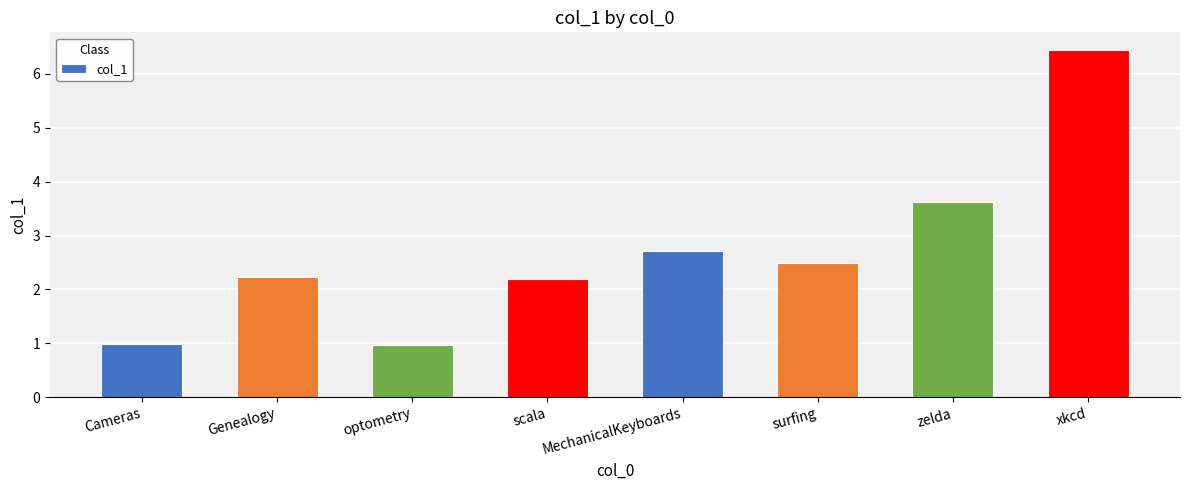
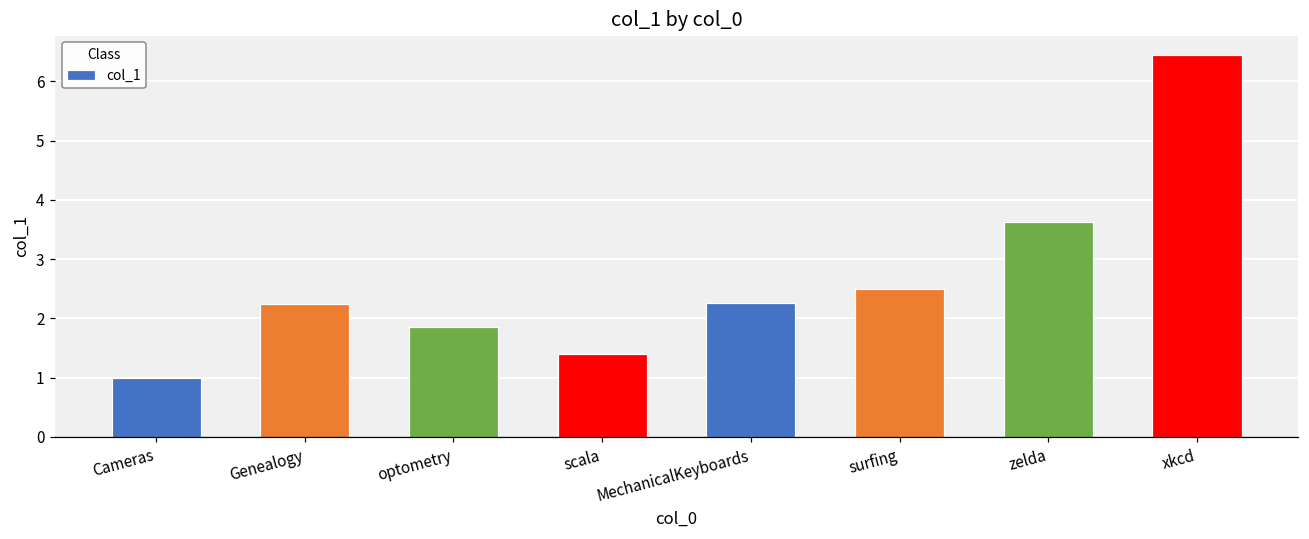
  {
    "Cameras": 1.0,
    "Genealogy": 2.2,
-   "optometry": 1.0,
-   "scala": 2.2,
-   "MechanicalKeyboards": 2.7,
+   "optometry": 1.9,
+   "scala": 1.4,
+   "MechanicalKeyboards": 2.3,
    "surfing": 2.5,
    "zelda": 3.6,
    "xkcd": 6.5
  }
